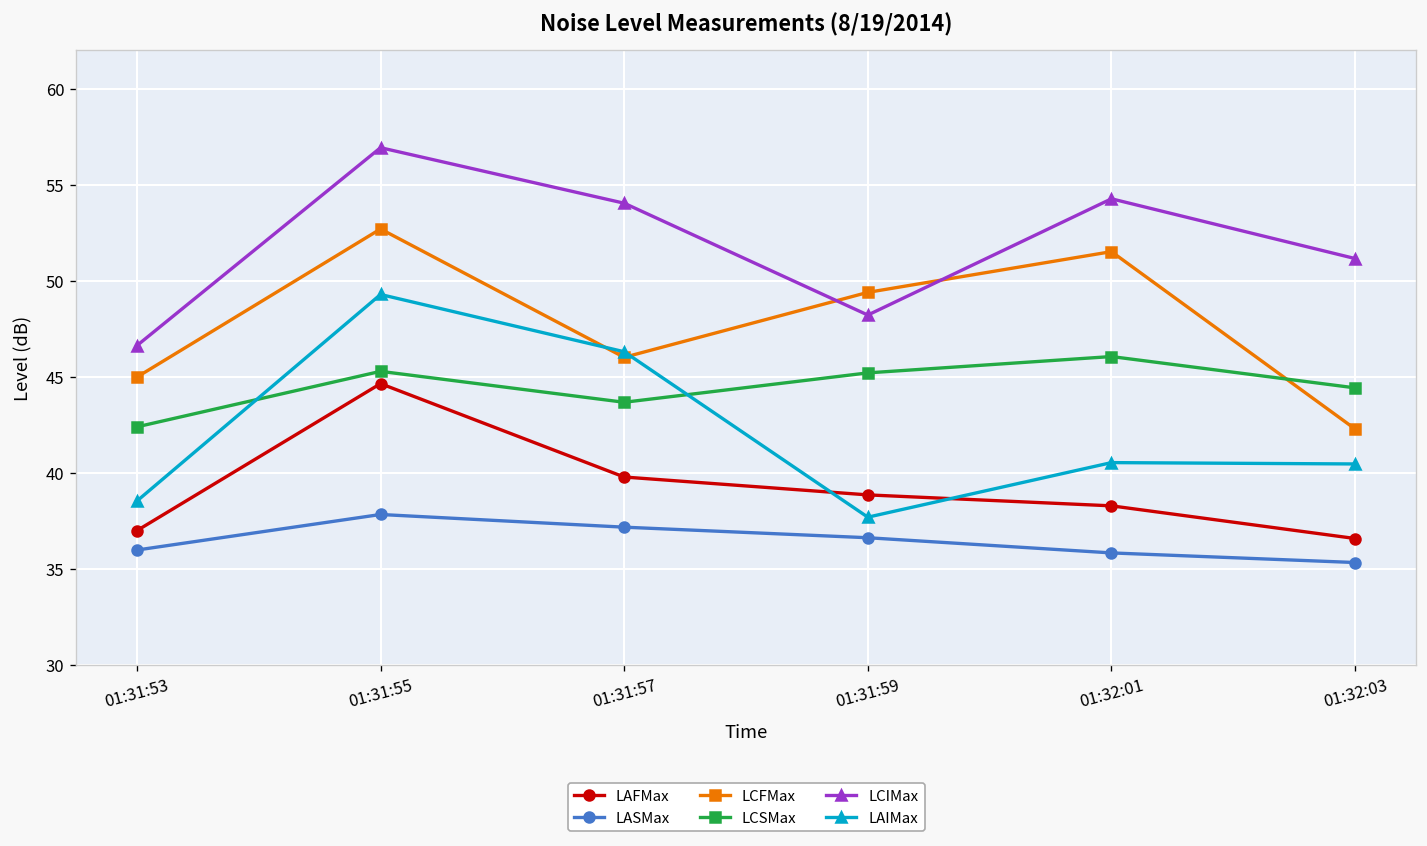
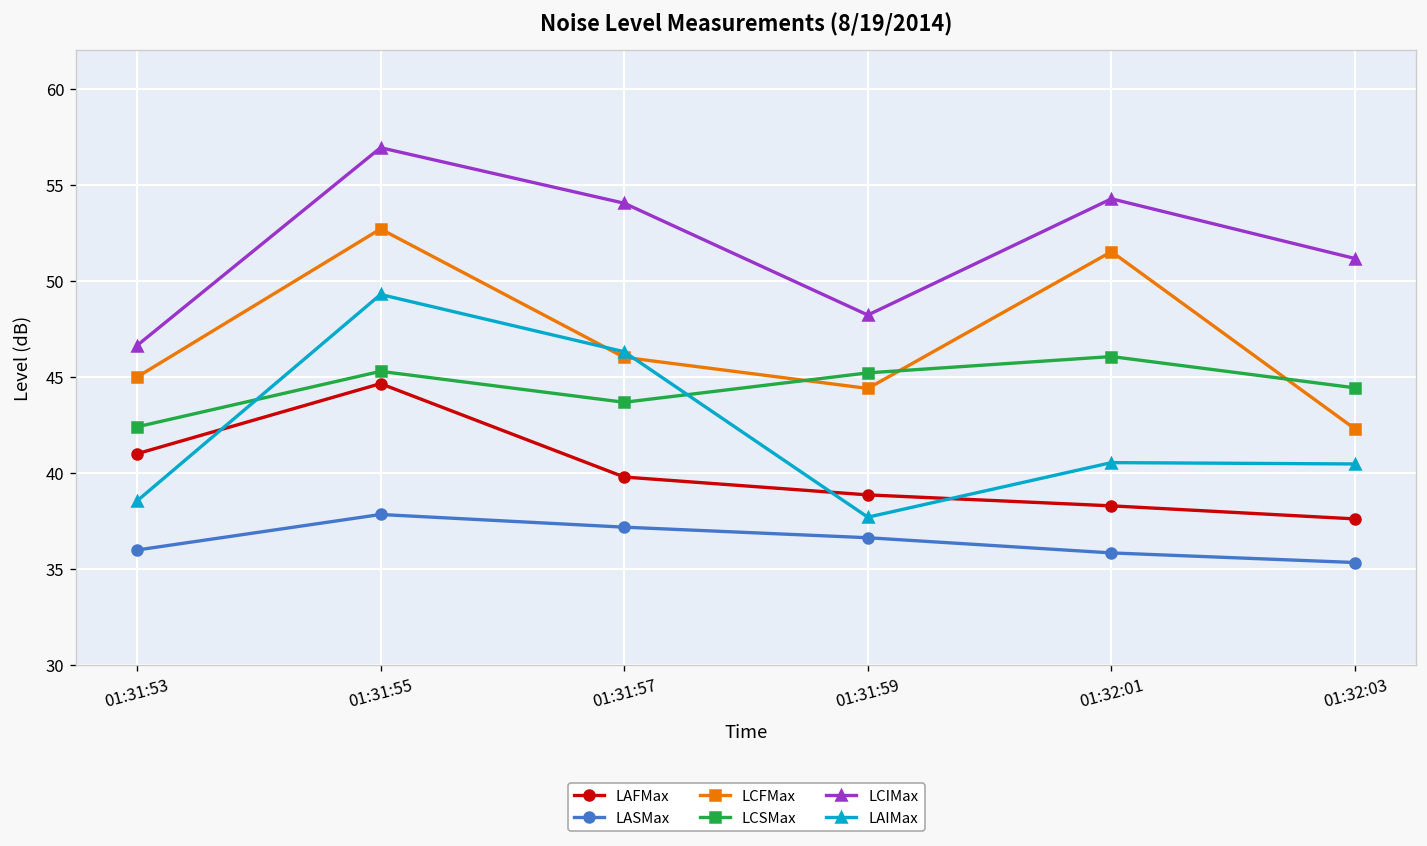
  {
    "LAFMax": {
-     "01:31:53": 37,
+     "01:31:53": 41,
      "01:31:55": 44.7,
      "01:31:57": 39.8,
      "01:31:59": 38.9,
      "01:32:01": 38.3,
-     "01:32:03": 36.6
+     "01:32:03": 37.6
    },
    "LASMax": {
      "01:31:53": 36.0,
      "01:31:55": 37.8,
      "01:31:57": 37.2,
      "01:31:59": 36.6,
      "01:32:01": 35.8,
      "01:32:03": 35.3
    },
    "LCFMax": {
      "01:31:53": 45.0,
      "01:31:55": 52.7,
      "01:31:57": 46.0,
-     "01:31:59": 49.4,
+     "01:31:59": 44.4,
      "01:32:01": 51.5,
      "01:32:03": 42.3
    },
    "LCSMax": {
      "01:31:53": 42.4,
      "01:31:55": 45.3,
      "01:31:57": 43.7,
      "01:31:59": 45.2,
      "01:32:01": 46.1,
      "01:32:03": 44.4
    },
    "LCIMax": {
      "01:31:53": 46.6,
      "01:31:55": 56.9,
      "01:31:57": 54.0,
      "01:31:59": 48.2,
      "01:32:01": 54.3,
      "01:32:03": 51.2
    },
    "LAIMax": {
      "01:31:53": 38.5,
      "01:31:55": 49.3,
      "01:31:57": 46.3,
      "01:31:59": 37.7,
      "01:32:01": 40.5,
      "01:32:03": 40.5
    }
  }
